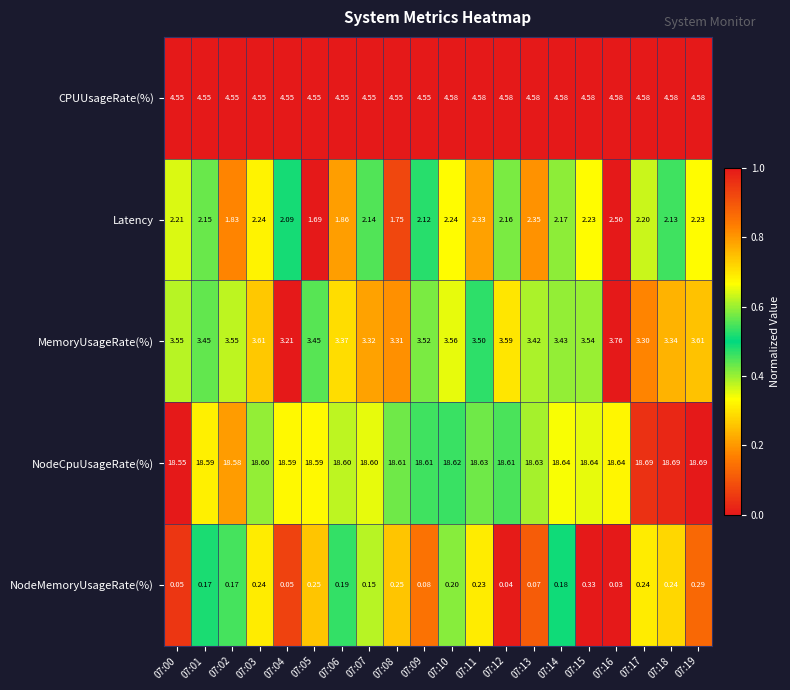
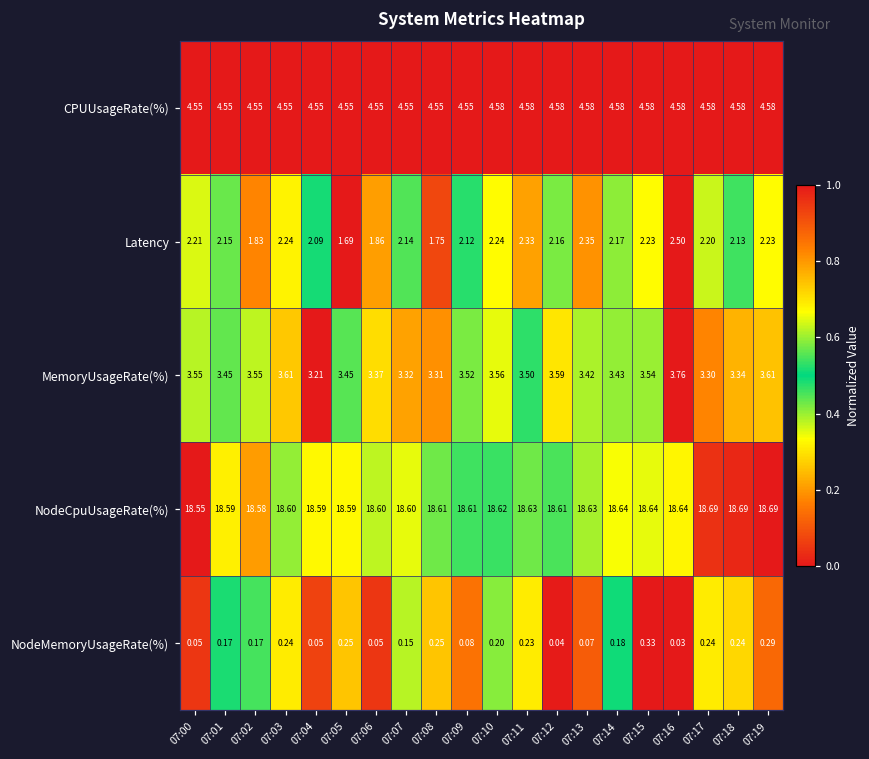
  {
    "CPUUsageRate(%)": {
      "07:00": 4.55,
      "07:01": 4.55,
      "07:02": 4.55,
      "07:03": 4.55,
      "07:04": 4.55,
      "07:05": 4.55,
      "07:06": 4.55,
      "07:07": 4.55,
      "07:08": 4.55,
      "07:09": 4.55,
      "07:10": 4.58,
      "07:11": 4.58,
      "07:12": 4.58,
      "07:13": 4.58,
      "07:14": 4.58,
      "07:15": 4.58,
      "07:16": 4.58,
      "07:17": 4.58,
      "07:18": 4.58,
      "07:19": 4.58
    },
    "Latency": {
      "07:00": 2.21,
      "07:01": 2.15,
      "07:02": 1.83,
      "07:03": 2.24,
      "07:04": 2.09,
      "07:05": 1.69,
      "07:06": 1.86,
      "07:07": 2.14,
      "07:08": 1.75,
      "07:09": 2.12,
      "07:10": 2.24,
      "07:11": 2.33,
      "07:12": 2.16,
      "07:13": 2.35,
      "07:14": 2.17,
      "07:15": 2.23,
      "07:16": 2.50,
      "07:17": 2.20,
      "07:18": 2.13,
      "07:19": 2.23
    },
    "MemoryUsageRate(%)": {
      "07:00": 3.55,
      "07:01": 3.45,
      "07:02": 3.55,
      "07:03": 3.61,
      "07:04": 3.21,
      "07:05": 3.45,
      "07:06": 3.37,
      "07:07": 3.32,
      "07:08": 3.31,
      "07:09": 3.52,
      "07:10": 3.56,
      "07:11": 3.50,
      "07:12": 3.59,
      "07:13": 3.42,
      "07:14": 3.43,
      "07:15": 3.54,
      "07:16": 3.76,
      "07:17": 3.30,
      "07:18": 3.34,
      "07:19": 3.61
    },
    "NodeCpuUsageRate(%)": {
      "07:00": 18.55,
      "07:01": 18.59,
      "07:02": 18.58,
      "07:03": 18.60,
      "07:04": 18.59,
      "07:05": 18.59,
      "07:06": 18.60,
      "07:07": 18.60,
      "07:08": 18.61,
      "07:09": 18.61,
      "07:10": 18.62,
      "07:11": 18.63,
      "07:12": 18.61,
      "07:13": 18.63,
      "07:14": 18.64,
      "07:15": 18.64,
      "07:16": 18.64,
      "07:17": 18.69,
      "07:18": 18.69,
      "07:19": 18.69
    },
    "NodeMemoryUsageRate(%)": {
      "07:00": 0.05,
      "07:01": 0.17,
      "07:02": 0.17,
      "07:03": 0.24,
      "07:04": 0.05,
      "07:05": 0.25,
-     "07:06": 0.19,
+     "07:06": 0.05,
      "07:07": 0.15,
      "07:08": 0.25,
      "07:09": 0.08,
      "07:10": 0.20,
      "07:11": 0.23,
      "07:12": 0.04,
      "07:13": 0.07,
      "07:14": 0.18,
      "07:15": 0.33,
      "07:16": 0.03,
      "07:17": 0.24,
      "07:18": 0.24,
      "07:19": 0.29
    }
  }
